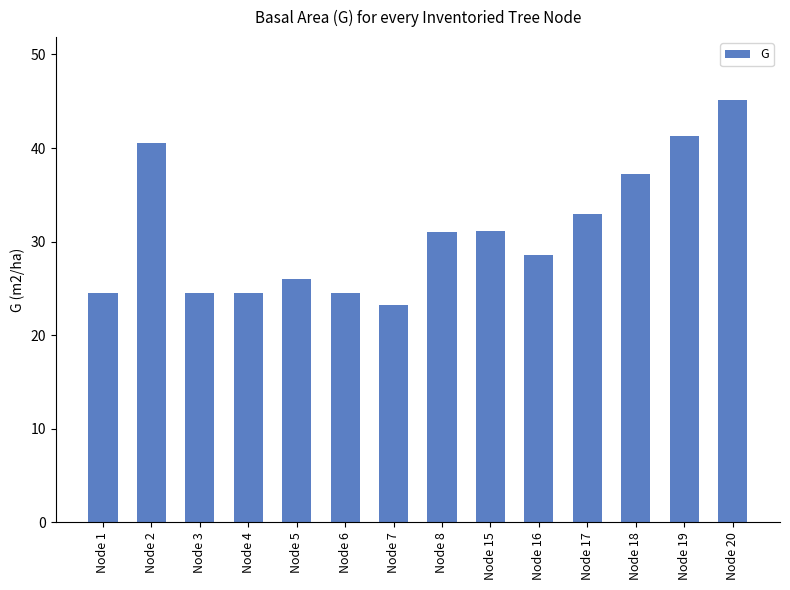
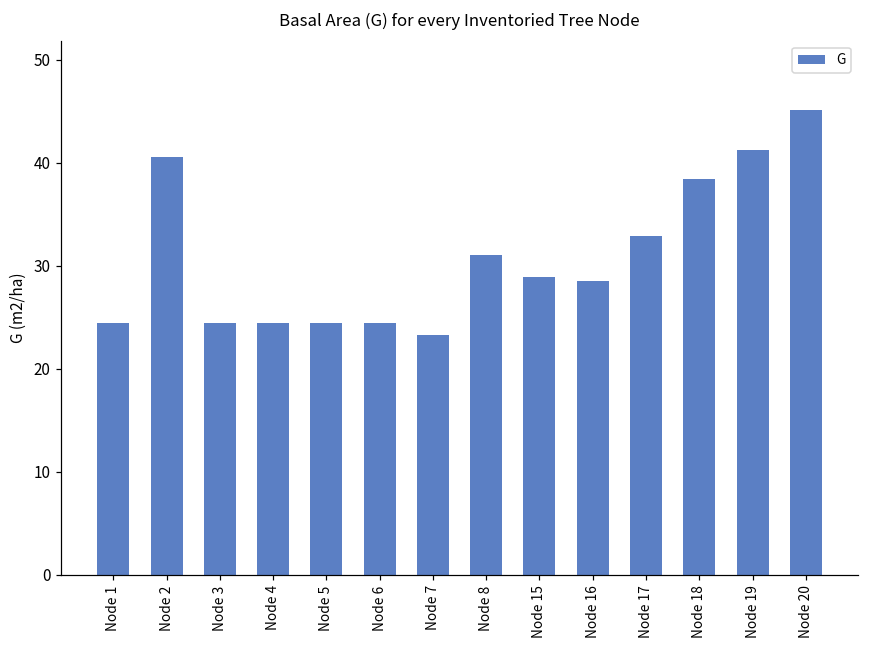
  {
    "Node 1": 24,
    "Node 2": 41,
    "Node 3": 24,
    "Node 4": 24,
-   "Node 5": 26,
+   "Node 5": 24,
    "Node 6": 24,
    "Node 7": 23,
    "Node 8": 31,
-   "Node 15": 31,
+   "Node 15": 29,
    "Node 16": 29,
    "Node 17": 33,
-   "Node 18": 37,
+   "Node 18": 38,
    "Node 19": 41,
    "Node 20": 45
  }
